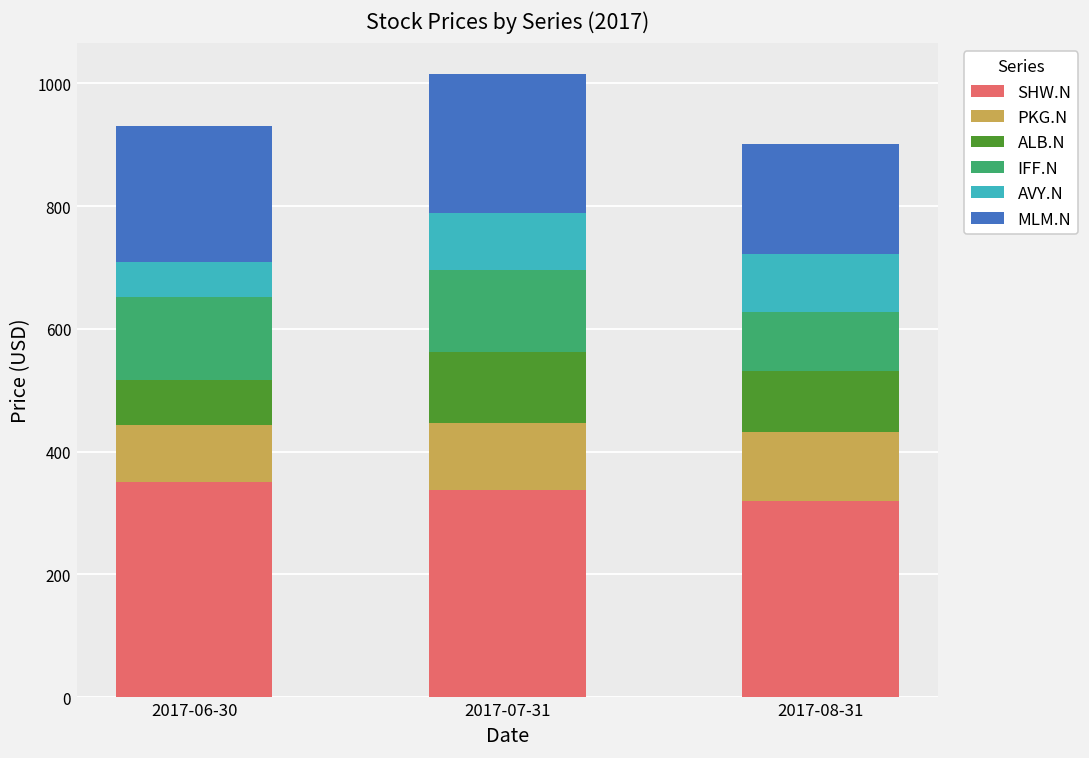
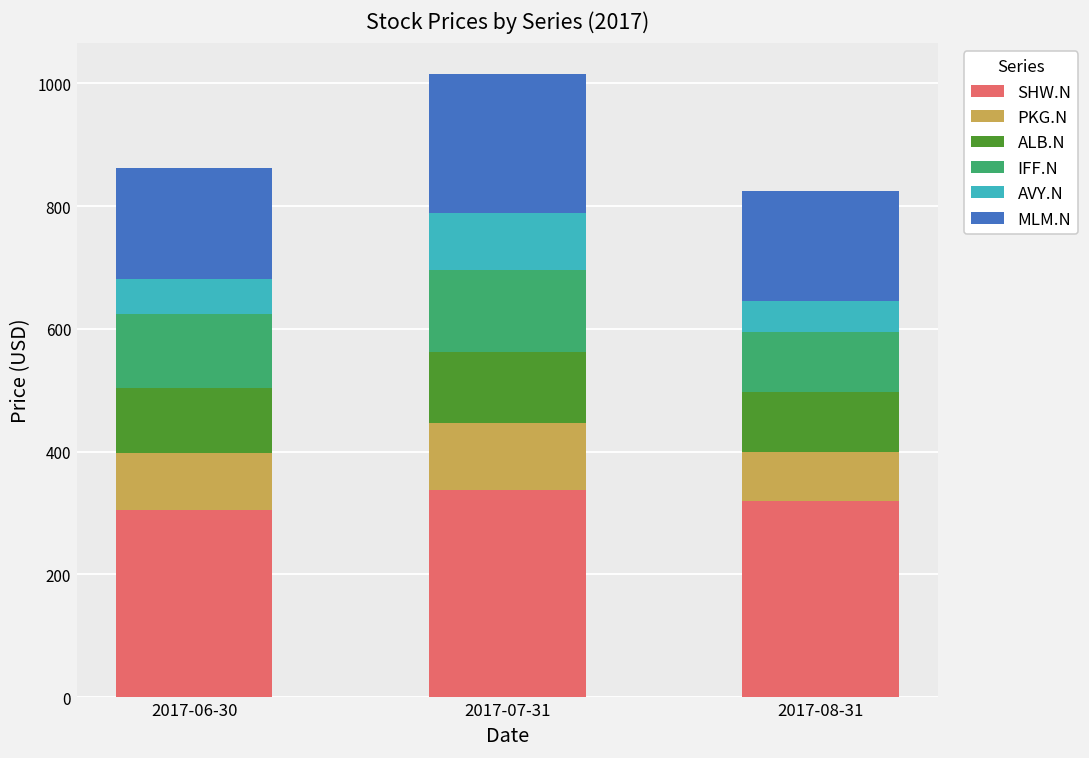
  {
    "SHW.N": {
-     "2017-06-30": 350,
+     "2017-06-30": 310,
      "2017-07-31": 340,
      "2017-08-31": 320
    },
    "PKG.N": {
      "2017-06-30": 90,
      "2017-07-31": 110,
-     "2017-08-31": 110
+     "2017-08-31": 80
    },
    "ALB.N": {
-     "2017-06-30": 70,
+     "2017-06-30": 110,
      "2017-07-31": 120,
      "2017-08-31": 100
    },
    "IFF.N": {
-     "2017-06-30": 140,
+     "2017-06-30": 120,
      "2017-07-31": 130,
      "2017-08-31": 100
    },
    "AVY.N": {
      "2017-06-30": 60,
      "2017-07-31": 90,
-     "2017-08-31": 90
+     "2017-08-31": 50
    },
    "MLM.N": {
-     "2017-06-30": 220,
+     "2017-06-30": 180,
      "2017-07-31": 230,
      "2017-08-31": 180
    }
  }
